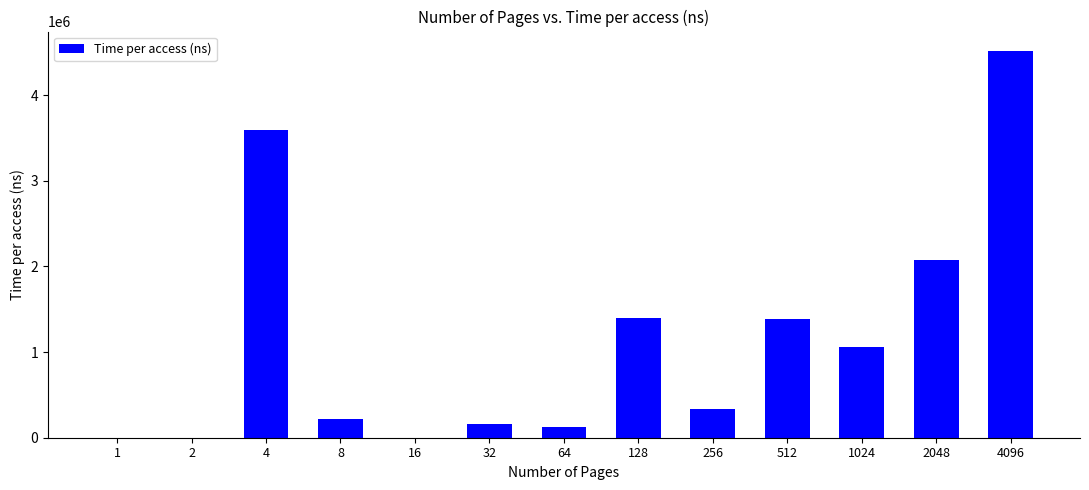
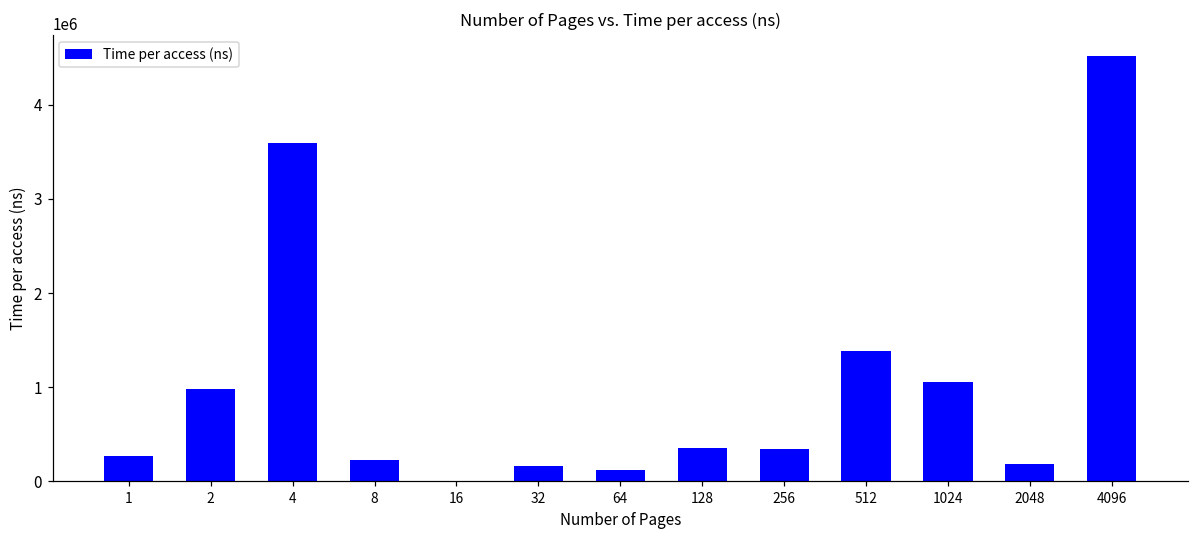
  {
-   "1": 0,
-   "2": 0,
+   "1": 300000,
+   "2": 1000000,
    "4": 3600000,
    "8": 200000,
    "32": 200000,
    "64": 100000,
-   "128": 1400000,
+   "128": 400000,
    "256": 300000,
    "512": 1400000,
    "1024": 1100000,
-   "2048": 2100000,
+   "2048": 200000,
    "4096": 4500000
  }
